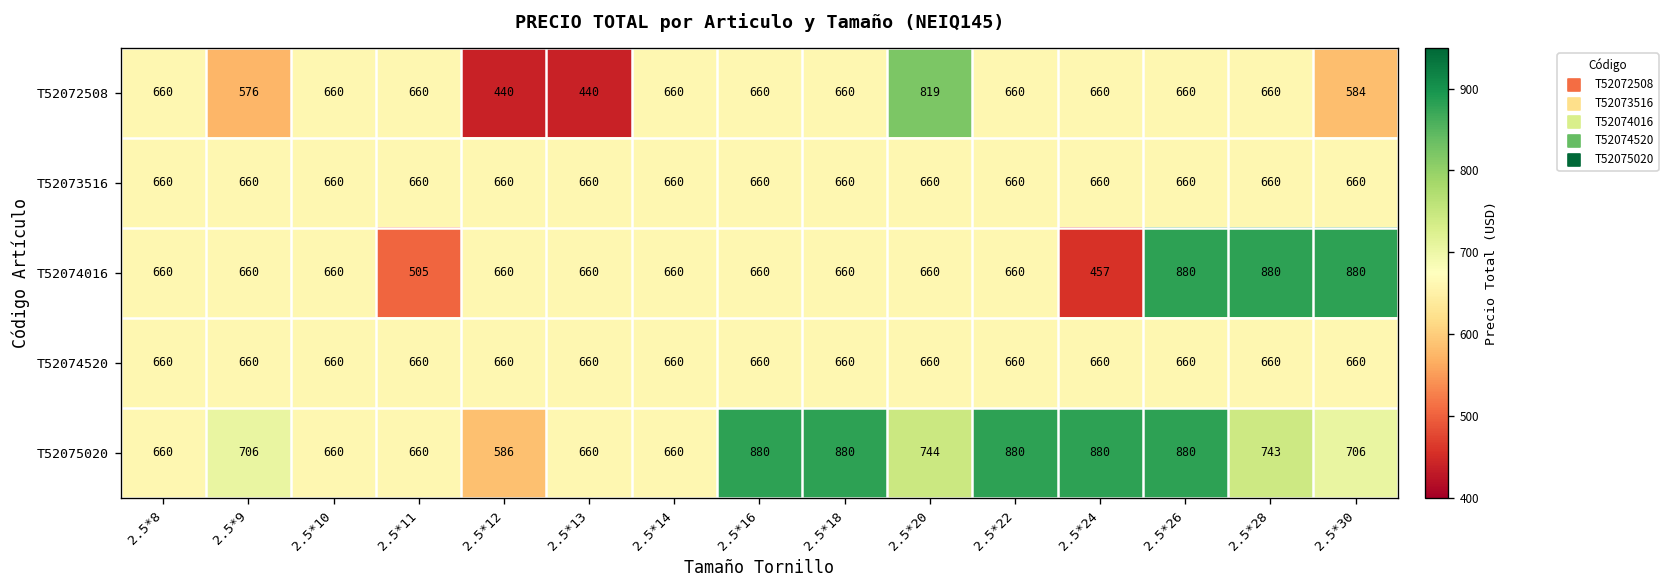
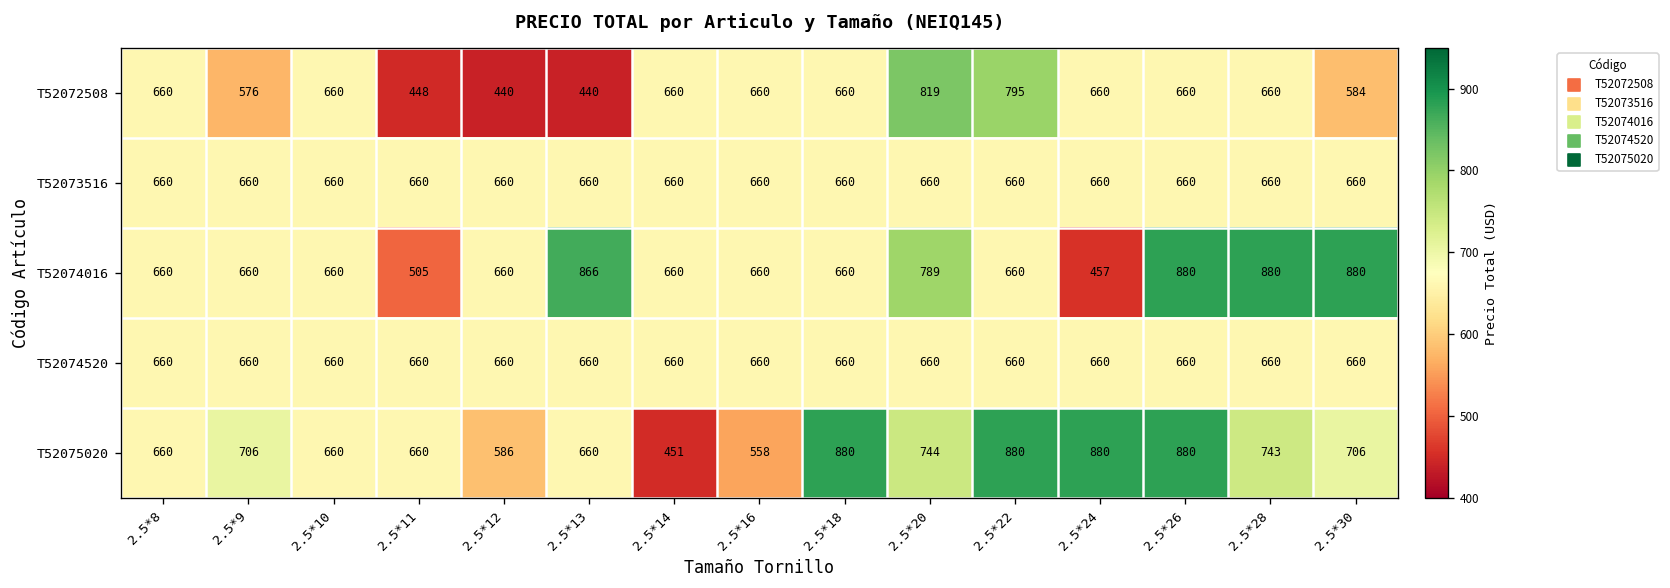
  {
    "T52072508": {
      "2.5*8": 660,
      "2.5*9": 576,
      "2.5*10": 660,
-     "2.5*11": 660,
+     "2.5*11": 448,
      "2.5*12": 440,
      "2.5*13": 440,
      "2.5*14": 660,
      "2.5*16": 660,
      "2.5*18": 660,
      "2.5*20": 819,
-     "2.5*22": 660,
+     "2.5*22": 795,
      "2.5*24": 660,
      "2.5*26": 660,
      "2.5*28": 660,
      "2.5*30": 584
    },
    "T52073516": {
      "2.5*8": 660,
      "2.5*9": 660,
      "2.5*10": 660,
      "2.5*11": 660,
      "2.5*12": 660,
      "2.5*13": 660,
      "2.5*14": 660,
      "2.5*16": 660,
      "2.5*18": 660,
      "2.5*20": 660,
      "2.5*22": 660,
      "2.5*24": 660,
      "2.5*26": 660,
      "2.5*28": 660,
      "2.5*30": 660
    },
    "T52074016": {
      "2.5*8": 660,
      "2.5*9": 660,
      "2.5*10": 660,
      "2.5*11": 505,
      "2.5*12": 660,
-     "2.5*13": 660,
+     "2.5*13": 866,
      "2.5*14": 660,
      "2.5*16": 660,
      "2.5*18": 660,
-     "2.5*20": 660,
+     "2.5*20": 789,
      "2.5*22": 660,
      "2.5*24": 457,
      "2.5*26": 880,
      "2.5*28": 880,
      "2.5*30": 880
    },
    "T52074520": {
      "2.5*8": 660,
      "2.5*9": 660,
      "2.5*10": 660,
      "2.5*11": 660,
      "2.5*12": 660,
      "2.5*13": 660,
      "2.5*14": 660,
      "2.5*16": 660,
      "2.5*18": 660,
      "2.5*20": 660,
      "2.5*22": 660,
      "2.5*24": 660,
      "2.5*26": 660,
      "2.5*28": 660,
      "2.5*30": 660
    },
    "T52075020": {
      "2.5*8": 660,
      "2.5*9": 706,
      "2.5*10": 660,
      "2.5*11": 660,
      "2.5*12": 586,
      "2.5*13": 660,
-     "2.5*14": 660,
-     "2.5*16": 880,
+     "2.5*14": 451,
+     "2.5*16": 558,
      "2.5*18": 880,
      "2.5*20": 744,
      "2.5*22": 880,
      "2.5*24": 880,
      "2.5*26": 880,
      "2.5*28": 743,
      "2.5*30": 706
    }
  }
